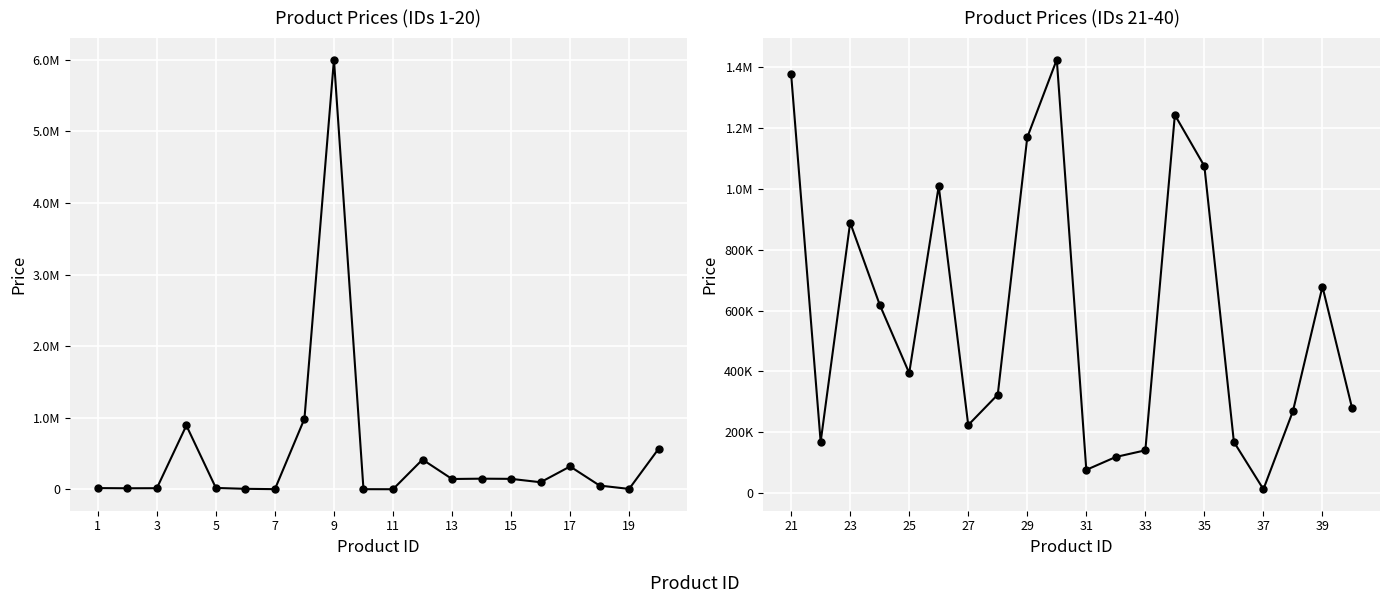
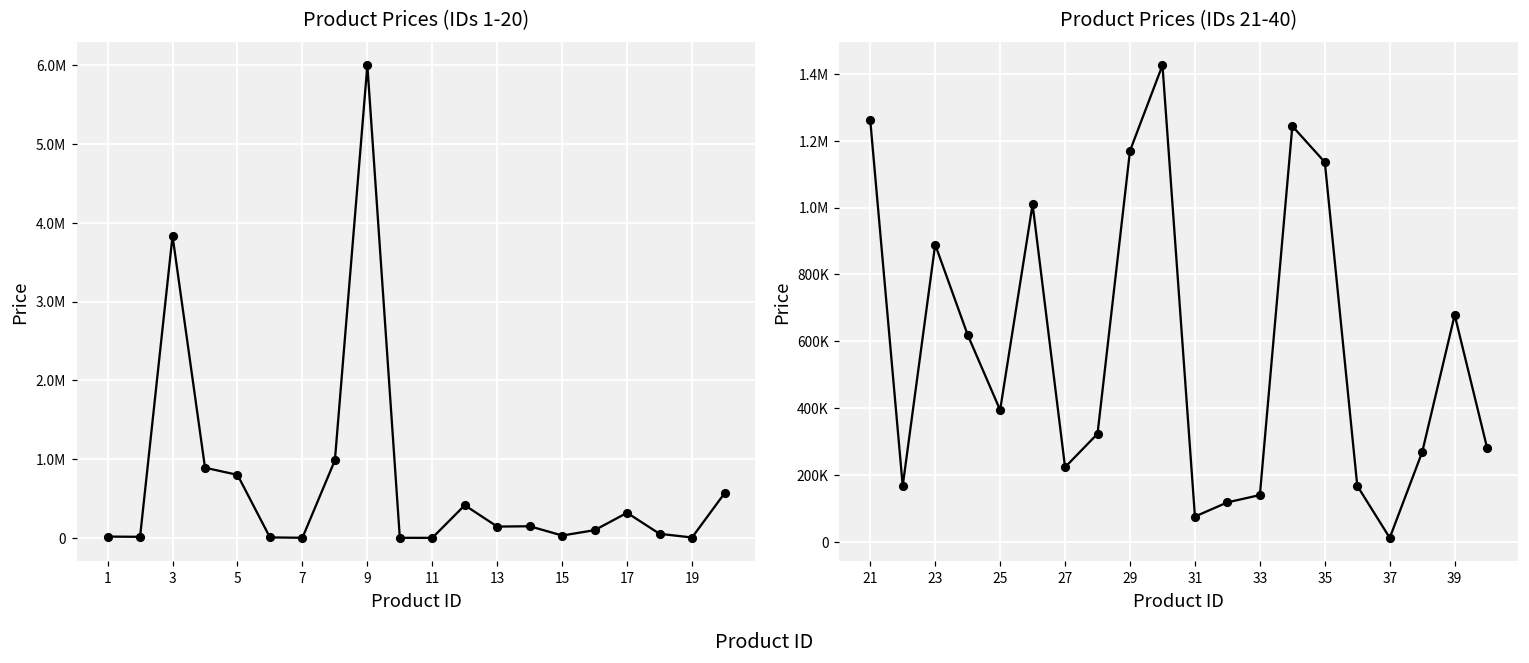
  {
    "Product Prices (IDs 1-20)": {
      "1": 0,
-     "3": 0,
-     "5": 0,
+     "3": 3800000,
+     "5": 800000,
      "7": 0,
      "9": 6000000,
      "11": 0,
      "13": 100000,
-     "15": 100000,
+     "15": 0,
      "17": 300000,
      "19": 0
    },
    "Product Prices (IDs 21-40)": {
-     "21": 1380000,
+     "21": 1260000,
      "23": 890000,
      "25": 390000,
      "27": 220000,
      "29": 1170000,
      "31": 80000,
      "33": 140000,
-     "35": 1080000,
+     "35": 1140000,
      "37": 10000,
      "39": 680000
    }
  }
